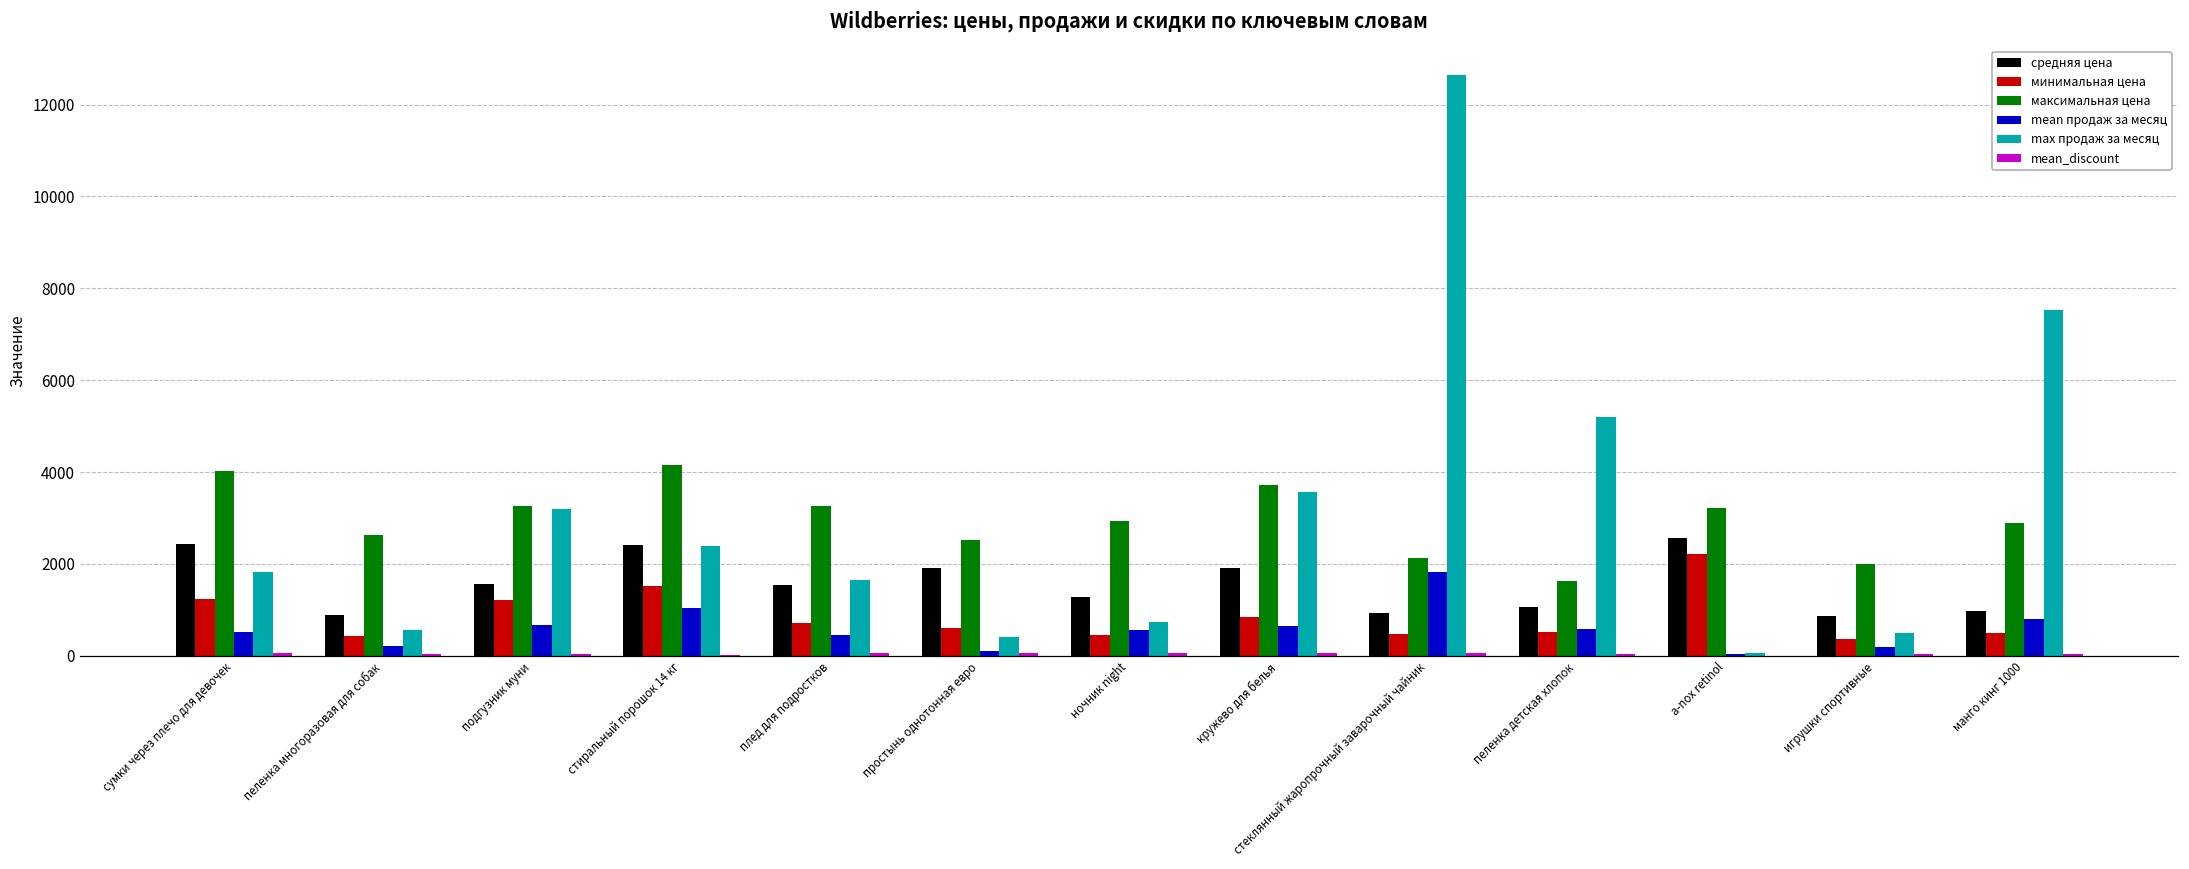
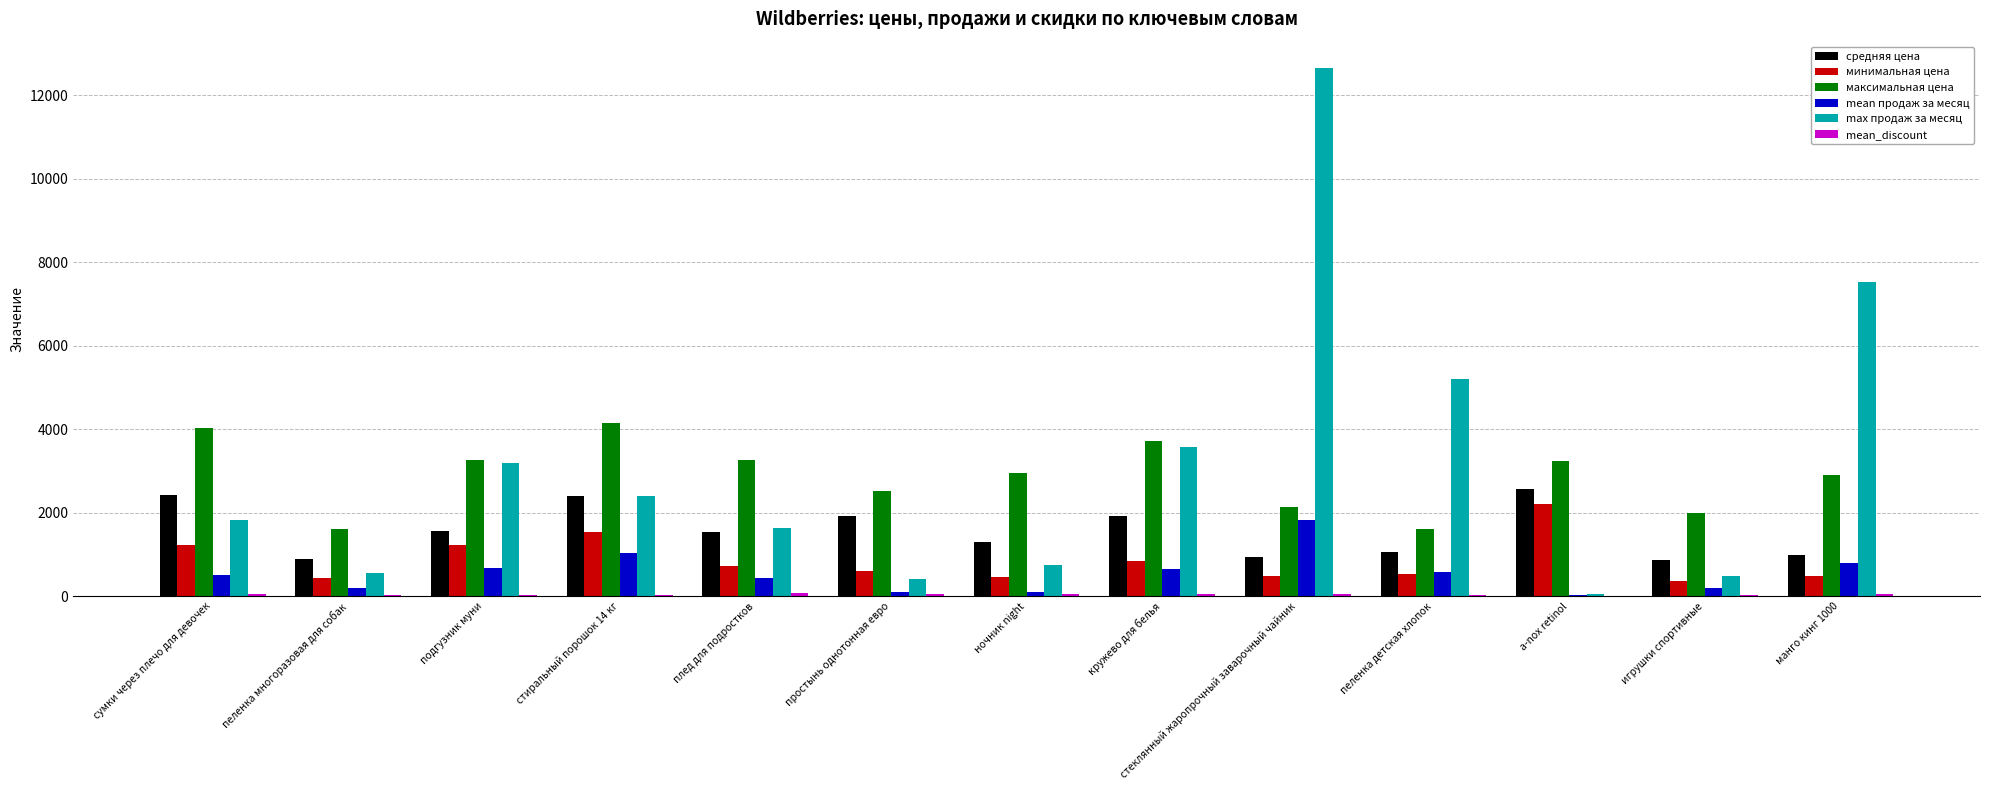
  {
    "средняя цена": {
      "сумки через плечо для девочек": 2400,
      "пеленка многоразовая для собак": 900,
      "подгузник муни": 1600,
      "стиральный порошок 14 кг": 2400,
      "плед для подростков": 1500,
      "простынь однотонная евро": 1900,
      "ночник night": 1300,
      "кружево для белья": 1900,
      "стеклянный жаропрочный заварочный чайник": 900,
      "пеленка детская хлопок": 1100,
      "a-nox retinol": 2600,
      "игрушки спортивные": 900,
      "манго кинг 1000": 1000
    },
    "минимальная цена": {
      "сумки через плечо для девочек": 1200,
      "пеленка многоразовая для собак": 400,
      "подгузник муни": 1200,
      "стиральный порошок 14 кг": 1500,
      "плед для подростков": 700,
      "простынь однотонная евро": 600,
      "ночник night": 500,
      "кружево для белья": 900,
      "стеклянный жаропрочный заварочный чайник": 500,
      "пеленка детская хлопок": 500,
      "a-nox retinol": 2200,
      "игрушки спортивные": 400,
      "манго кинг 1000": 500
    },
    "максимальная цена": {
      "сумки через плечо для девочек": 4000,
-     "пеленка многоразовая для собак": 2600,
+     "пеленка многоразовая для собак": 1600,
      "подгузник муни": 3300,
      "стиральный порошок 14 кг": 4100,
      "плед для подростков": 3300,
      "простынь однотонная евро": 2500,
      "ночник night": 2900,
      "кружево для белья": 3700,
      "стеклянный жаропрочный заварочный чайник": 2100,
      "пеленка детская хлопок": 1600,
      "a-nox retinol": 3200,
      "игрушки спортивные": 2000,
      "манго кинг 1000": 2900
    },
    "mean продаж за месяц": {
      "сумки через плечо для девочек": 500,
      "пеленка многоразовая для собак": 200,
      "подгузник муни": 700,
      "стиральный порошок 14 кг": 1000,
      "плед для подростков": 400,
      "простынь однотонная евро": 100,
-     "ночник night": 600,
+     "ночник night": 100,
      "кружево для белья": 700,
      "стеклянный жаропрочный заварочный чайник": 1800,
      "пеленка детская хлопок": 600,
      "игрушки спортивные": 200,
      "манго кинг 1000": 800
    },
    "max продаж за месяц": {
      "сумки через плечо для девочек": 1800,
      "пеленка многоразовая для собак": 600,
      "подгузник муни": 3200,
      "стиральный порошок 14 кг": 2400,
      "плед для подростков": 1600,
      "простынь однотонная евро": 400,
      "ночник night": 700,
      "кружево для белья": 3600,
      "стеклянный жаропрочный заварочный чайник": 12600,
      "пеленка детская хлопок": 5200,
      "a-nox retinol": 100,
      "игрушки спортивные": 500,
      "манго кинг 1000": 7500
    },
    "mean_discount": {
      "плед для подростков": 100,
      "простынь однотонная евро": 100
    }
  }
